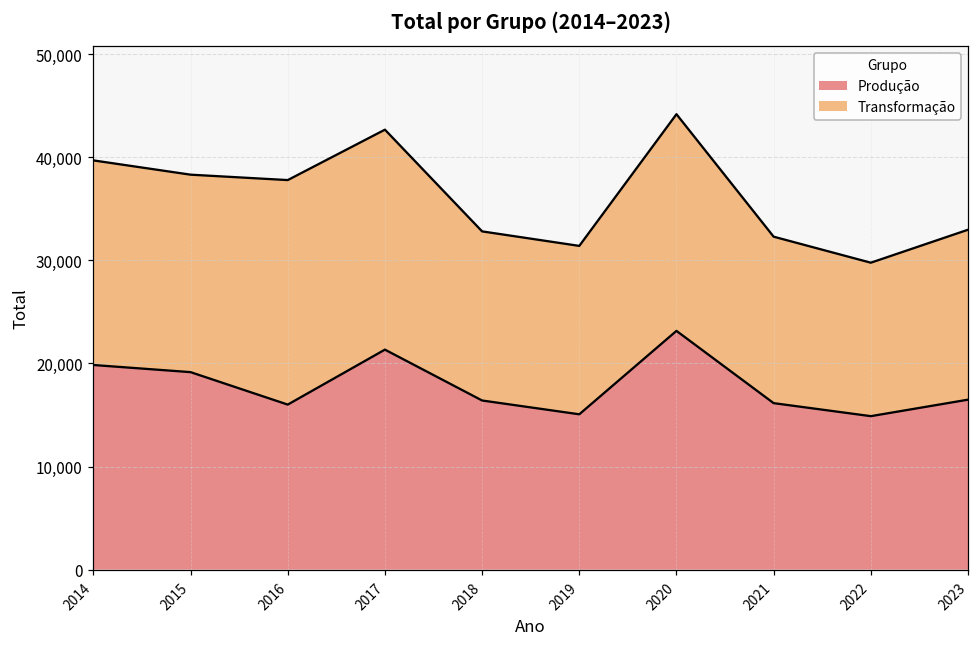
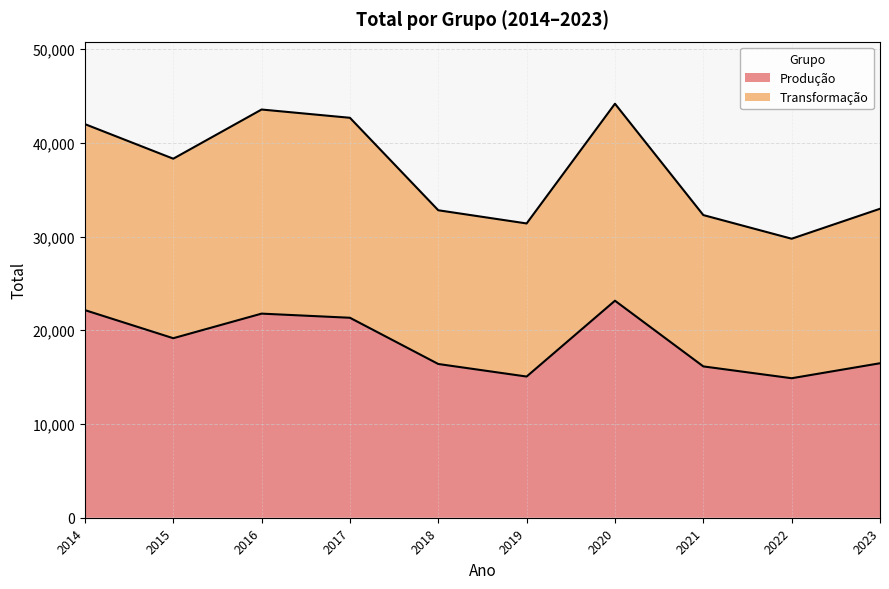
  {
    "Produção": {
-     "2014": "20,000",
+     "2014": "22,000",
      "2015": "19,000",
-     "2016": "16,000",
+     "2016": "22,000",
      "2017": "21,000",
      "2018": "16,000",
      "2019": "15,000",
      "2020": "23,000",
      "2021": "16,000",
      "2022": "15,000",
      "2023": "16,000"
    },
    "Transformação": {
      "2014": "20,000",
      "2015": "19,000",
      "2016": "22,000",
      "2017": "21,000",
      "2018": "16,000",
      "2019": "16,000",
      "2020": "21,000",
      "2021": "16,000",
      "2022": "15,000",
      "2023": "16,000"
    }
  }
